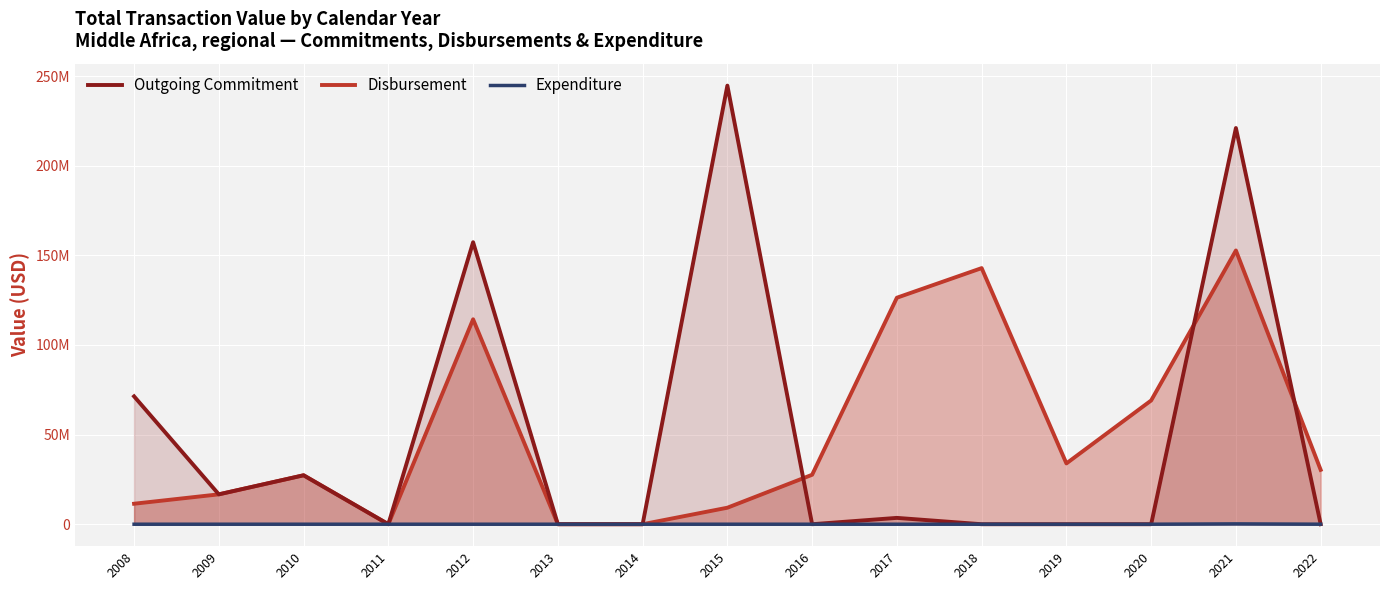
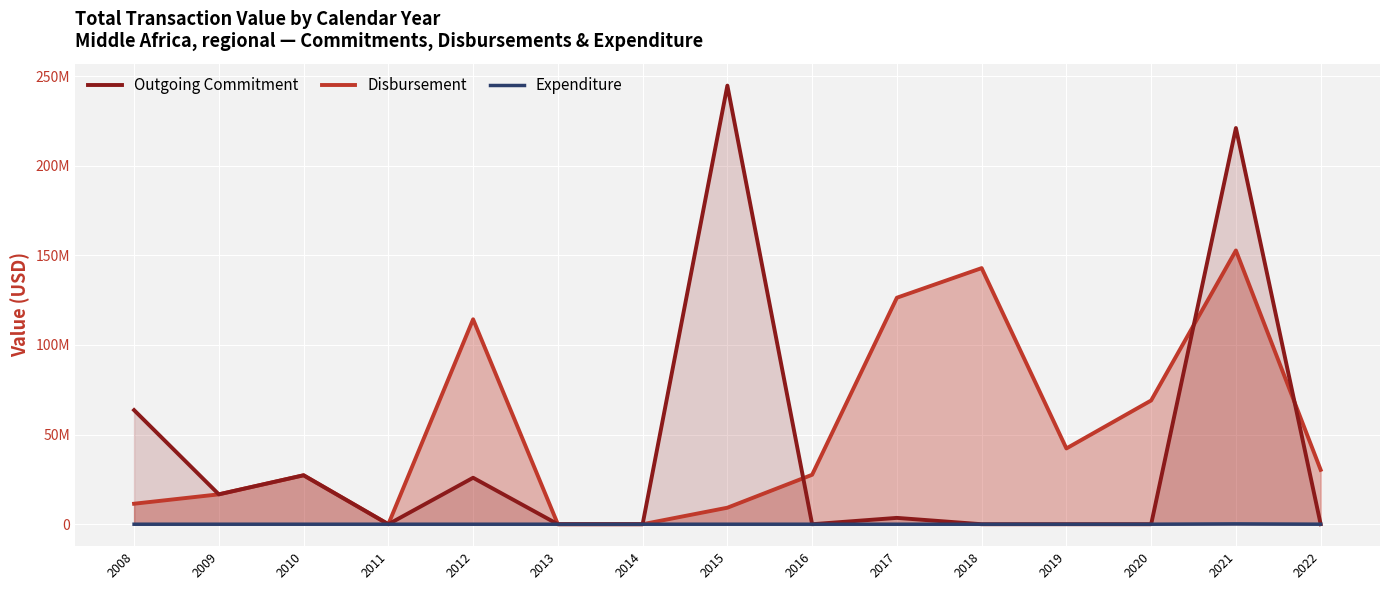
  {
    "Disbursement": {
      "2008": 11000000,
      "2012": 114000000,
      "2015": 9000000,
      "2016": 28000000,
      "2017": 126000000,
      "2018": 143000000,
-     "2019": 34000000,
+     "2019": 42000000,
      "2020": 69000000,
      "2021": 153000000,
      "2022": 30000000
    },
    "Outgoing Commitment": {
-     "2008": 71000000,
-     "2012": 157000000,
+     "2008": 64000000,
+     "2012": 26000000,
      "2015": 245000000,
      "2017": 4000000,
      "2021": 221000000
    },
    "Expenditure": {
      "2008": 0,
      "2009": 0,
      "2010": 0,
      "2012": 0,
      "2015": 0,
      "2017": 0,
      "2021": 0
    }
  }
